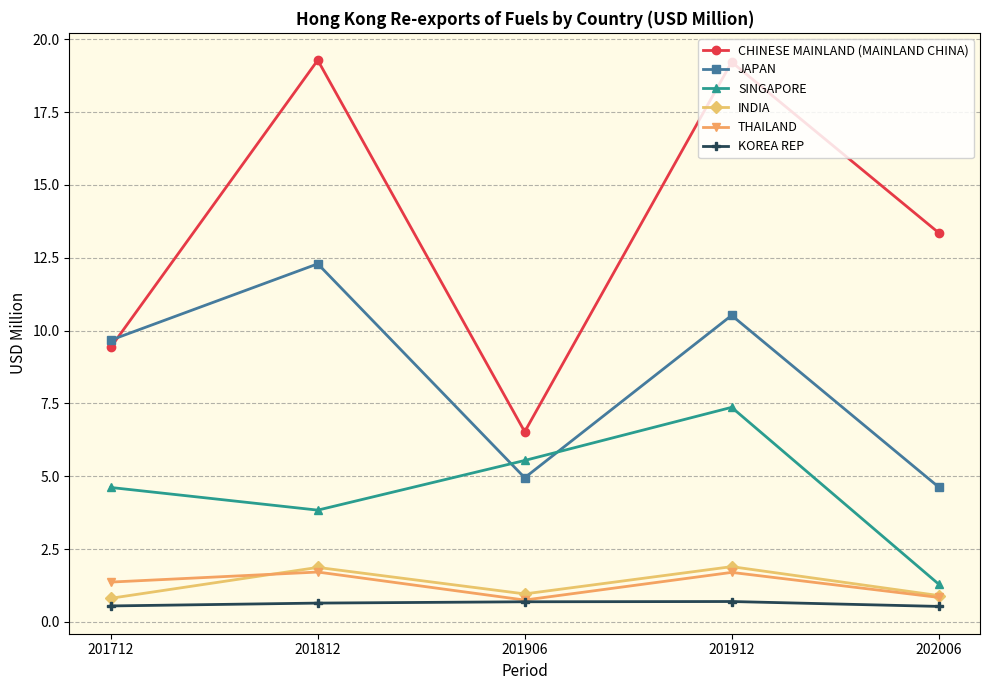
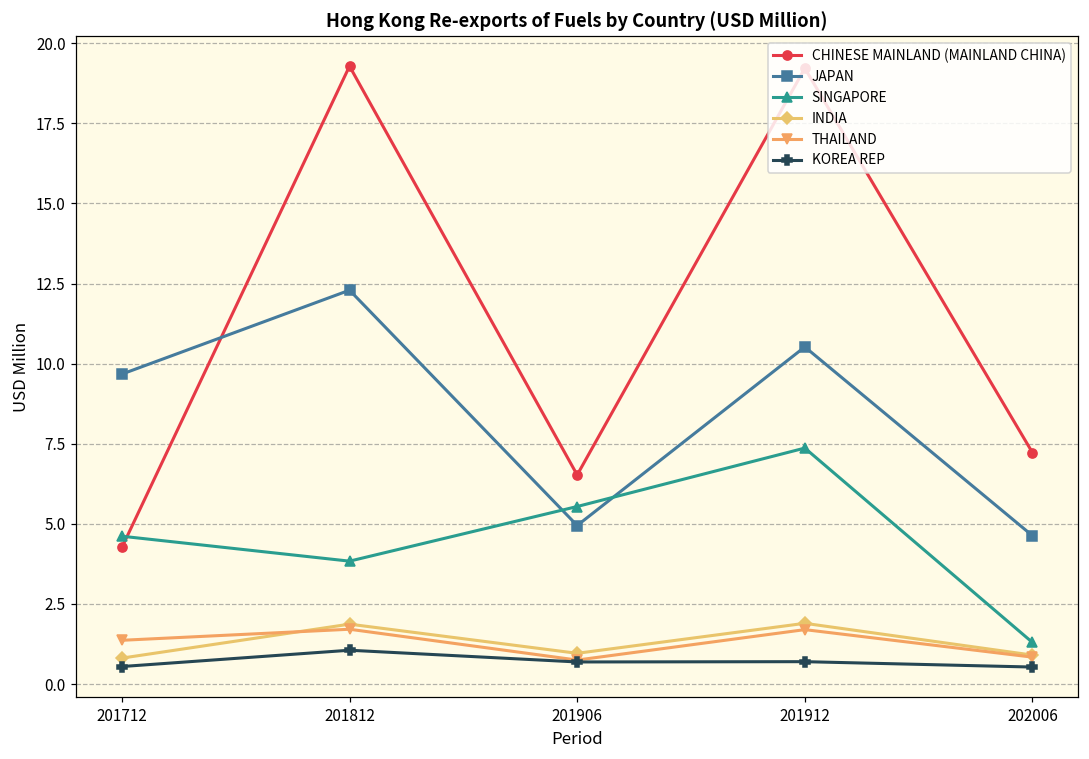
  {
    "CHINESE MAINLAND (MAINLAND CHINA)": {
-     "201712": 9.4,
+     "201712": 4.3,
      "201812": 19.3,
      "201906": 6.5,
-     "202006": 13.4
+     "202006": 7.2
    },
    "KOREA REP": {
      "201712": 0.5,
-     "201812": 0.6,
+     "201812": 1.1,
      "201912": 0.7,
      "202006": 0.5
    }
  }
